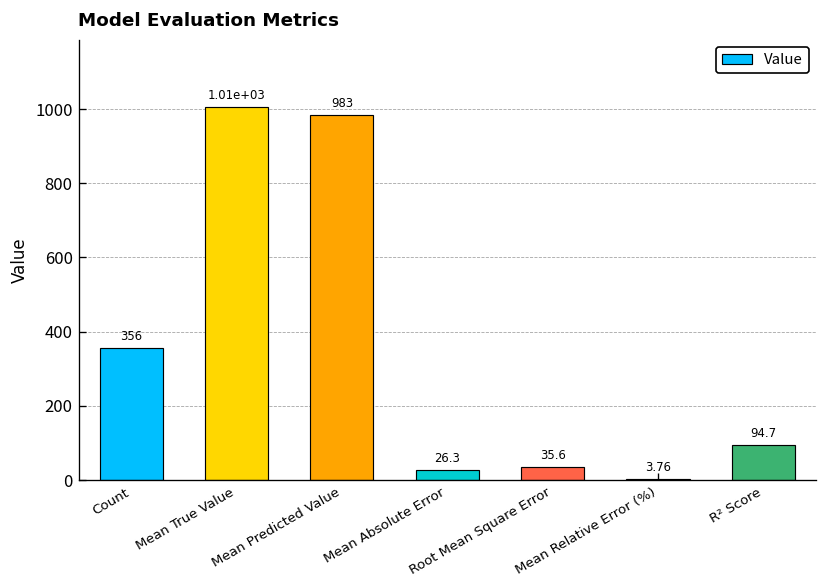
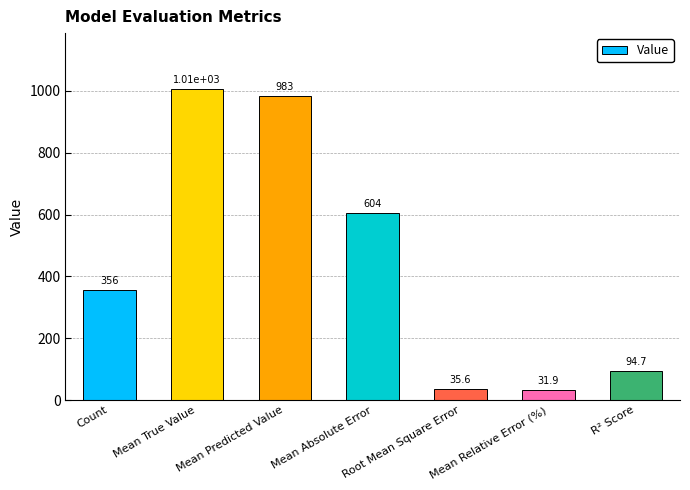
  {
    "Count": 356,
    "Mean Predicted Value": 983,
-   "Mean Absolute Error": 26.3,
+   "Mean Absolute Error": 604,
    "Root Mean Square Error": 35.6,
-   "Mean Relative Error (%)": 3.76,
+   "Mean Relative Error (%)": 31.9,
    "R² Score": 94.7
  }
